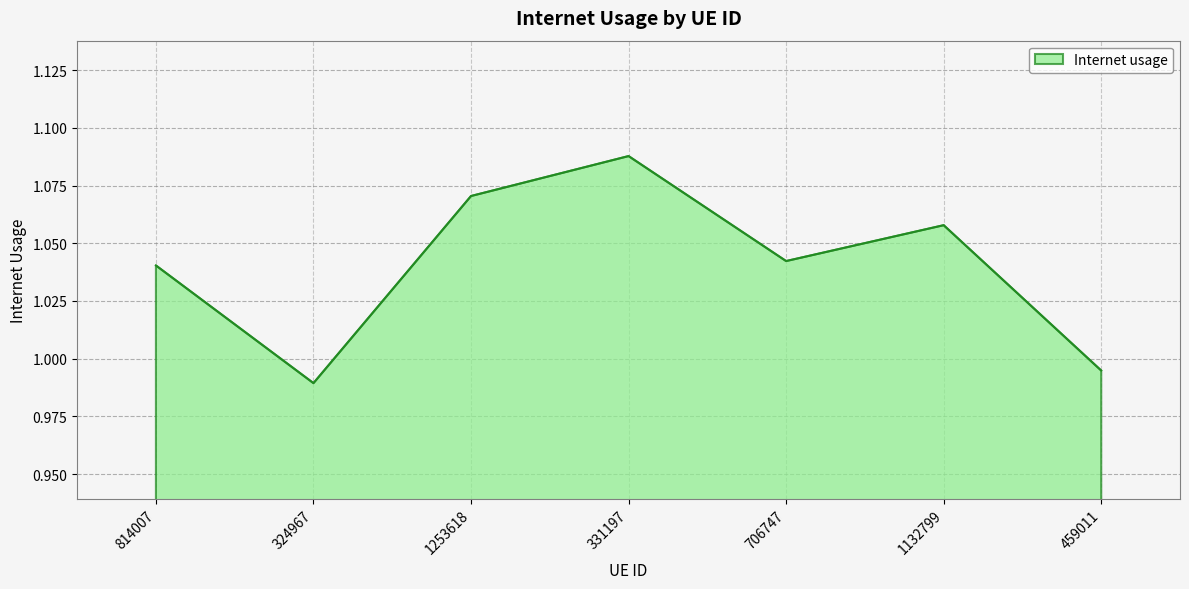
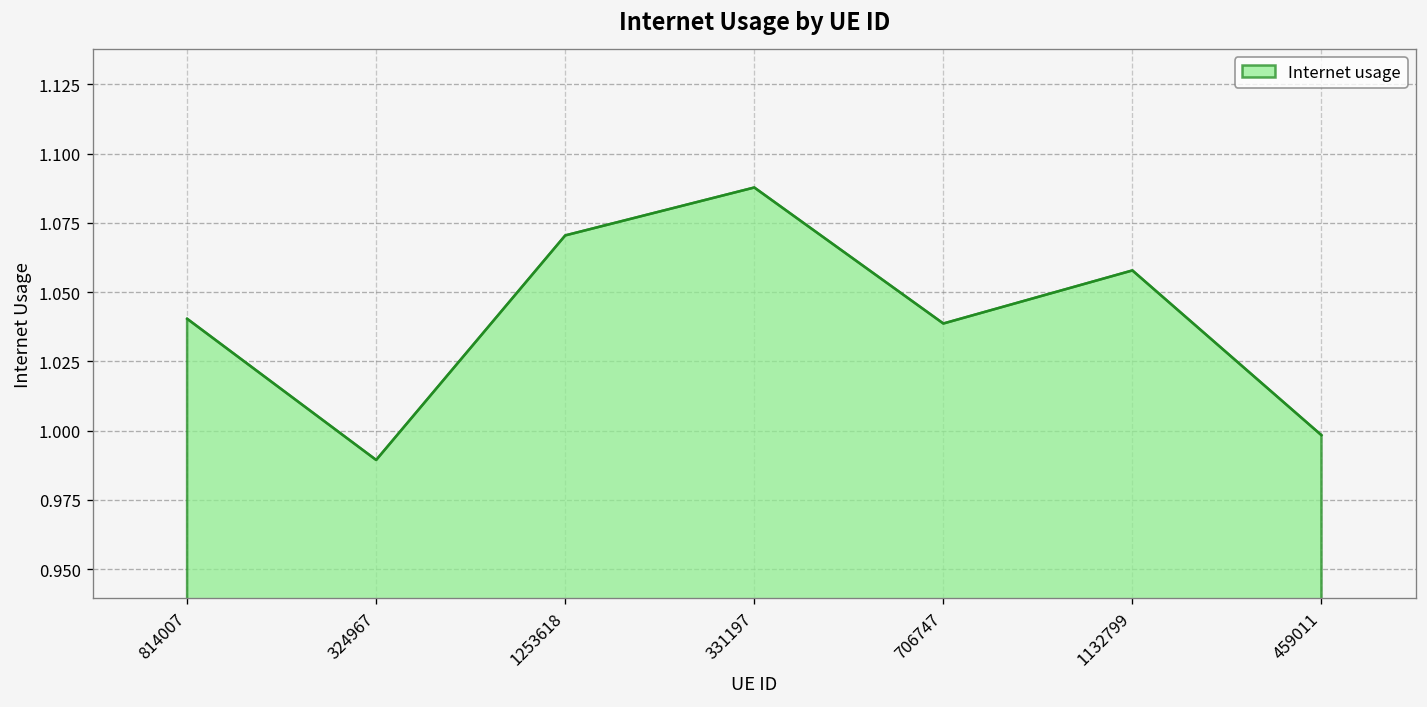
  {
    "814007": 1.040,
    "324967": 0.989,
    "1253618": 1.070,
    "331197": 1.088,
-   "706747": 1.042,
+   "706747": 1.039,
    "1132799": 1.058,
-   "459011": 0.995
+   "459011": 0.998
  }
